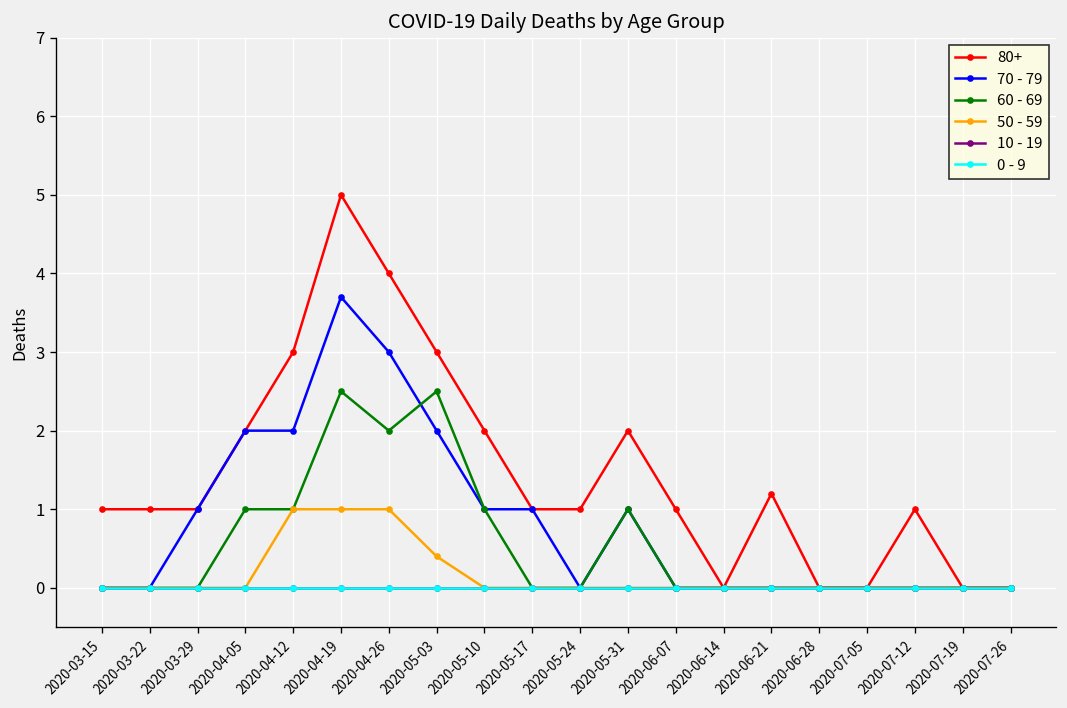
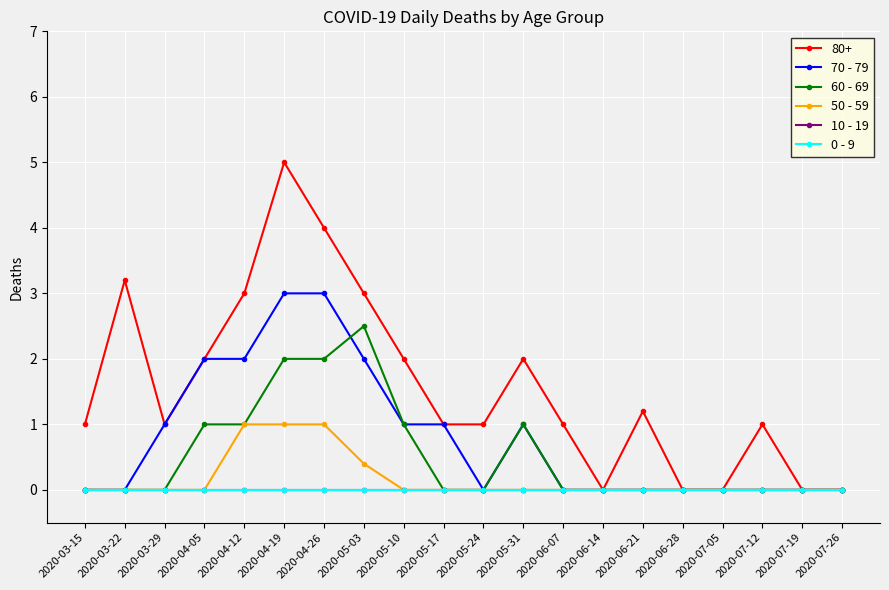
  {
    "80+": {
      "2020-03-15": 1.0,
-     "2020-03-22": 1.0,
+     "2020-03-22": 3.2,
      "2020-04-12": 3.0,
      "2020-04-19": 5.0,
      "2020-04-26": 4.0,
      "2020-05-03": 3.0,
      "2020-05-10": 2.0,
      "2020-05-24": 1.0,
      "2020-05-31": 2.0,
      "2020-06-07": 1.0,
      "2020-06-21": 1.2,
      "2020-07-12": 1.0
    },
    "70 - 79": {
      "2020-04-12": 2.0,
-     "2020-04-19": 3.7,
+     "2020-04-19": 3.0,
      "2020-04-26": 3.0,
      "2020-05-03": 2.0
    },
    "60 - 69": {
      "2020-04-05": 1.0,
-     "2020-04-19": 2.5,
+     "2020-04-19": 2.0,
      "2020-04-26": 2.0,
      "2020-05-03": 2.5
    },
    "50 - 59": {
      "2020-04-19": 1.0,
      "2020-04-26": 1.0,
      "2020-05-03": 0.4
    },
    "0 - 9": {
      "2020-04-12": 0.0,
      "2020-04-19": 0.0,
      "2020-04-26": 0.0,
      "2020-05-03": 0.0
    }
  }
